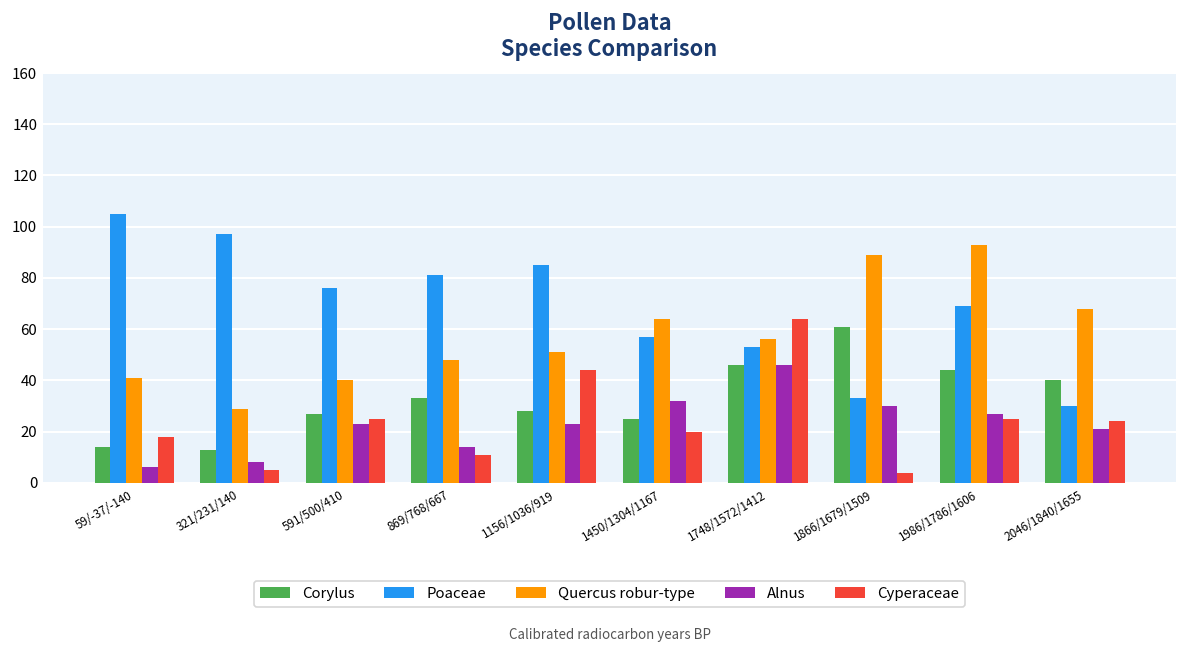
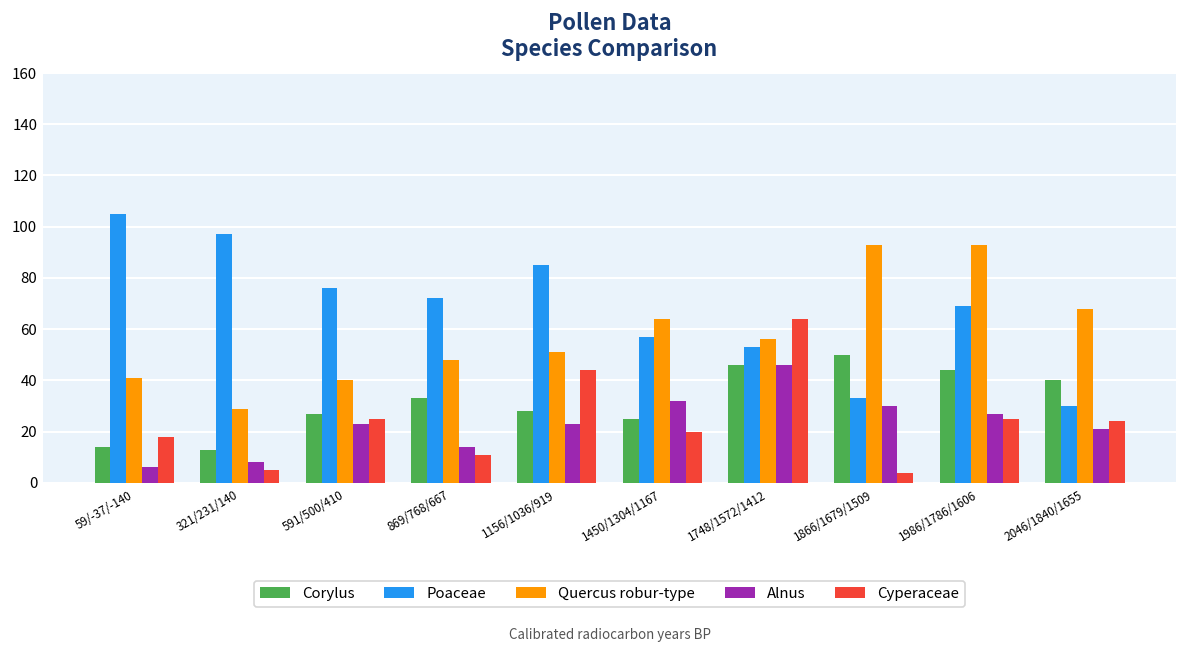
  {
    "Corylus": {
      "59/-37/-140": 14,
      "321/231/140": 13,
      "591/500/410": 27,
      "869/768/667": 33,
      "1156/1036/919": 28,
      "1450/1304/1167": 25,
      "1748/1572/1412": 46,
-     "1866/1679/1509": 61,
+     "1866/1679/1509": 50,
      "1986/1786/1606": 44,
      "2046/1840/1655": 40
    },
    "Poaceae": {
      "59/-37/-140": 105,
      "321/231/140": 97,
      "591/500/410": 76,
-     "869/768/667": 81,
+     "869/768/667": 72,
      "1156/1036/919": 85,
      "1450/1304/1167": 57,
      "1748/1572/1412": 53,
      "1866/1679/1509": 33,
      "1986/1786/1606": 69,
      "2046/1840/1655": 30
    },
    "Quercus robur-type": {
      "59/-37/-140": 41,
      "321/231/140": 29,
      "591/500/410": 40,
      "869/768/667": 48,
      "1156/1036/919": 51,
      "1450/1304/1167": 64,
      "1748/1572/1412": 56,
-     "1866/1679/1509": 89,
+     "1866/1679/1509": 93,
      "1986/1786/1606": 93,
      "2046/1840/1655": 68
    },
    "Alnus": {
      "59/-37/-140": 6,
      "321/231/140": 8,
      "591/500/410": 23,
      "869/768/667": 14,
      "1156/1036/919": 23,
      "1450/1304/1167": 32,
      "1748/1572/1412": 46,
      "1866/1679/1509": 30,
      "1986/1786/1606": 27,
      "2046/1840/1655": 21
    },
    "Cyperaceae": {
      "59/-37/-140": 18,
      "321/231/140": 5,
      "591/500/410": 25,
      "869/768/667": 11,
      "1156/1036/919": 44,
      "1450/1304/1167": 20,
      "1748/1572/1412": 64,
      "1866/1679/1509": 4,
      "1986/1786/1606": 25,
      "2046/1840/1655": 24
    }
  }
